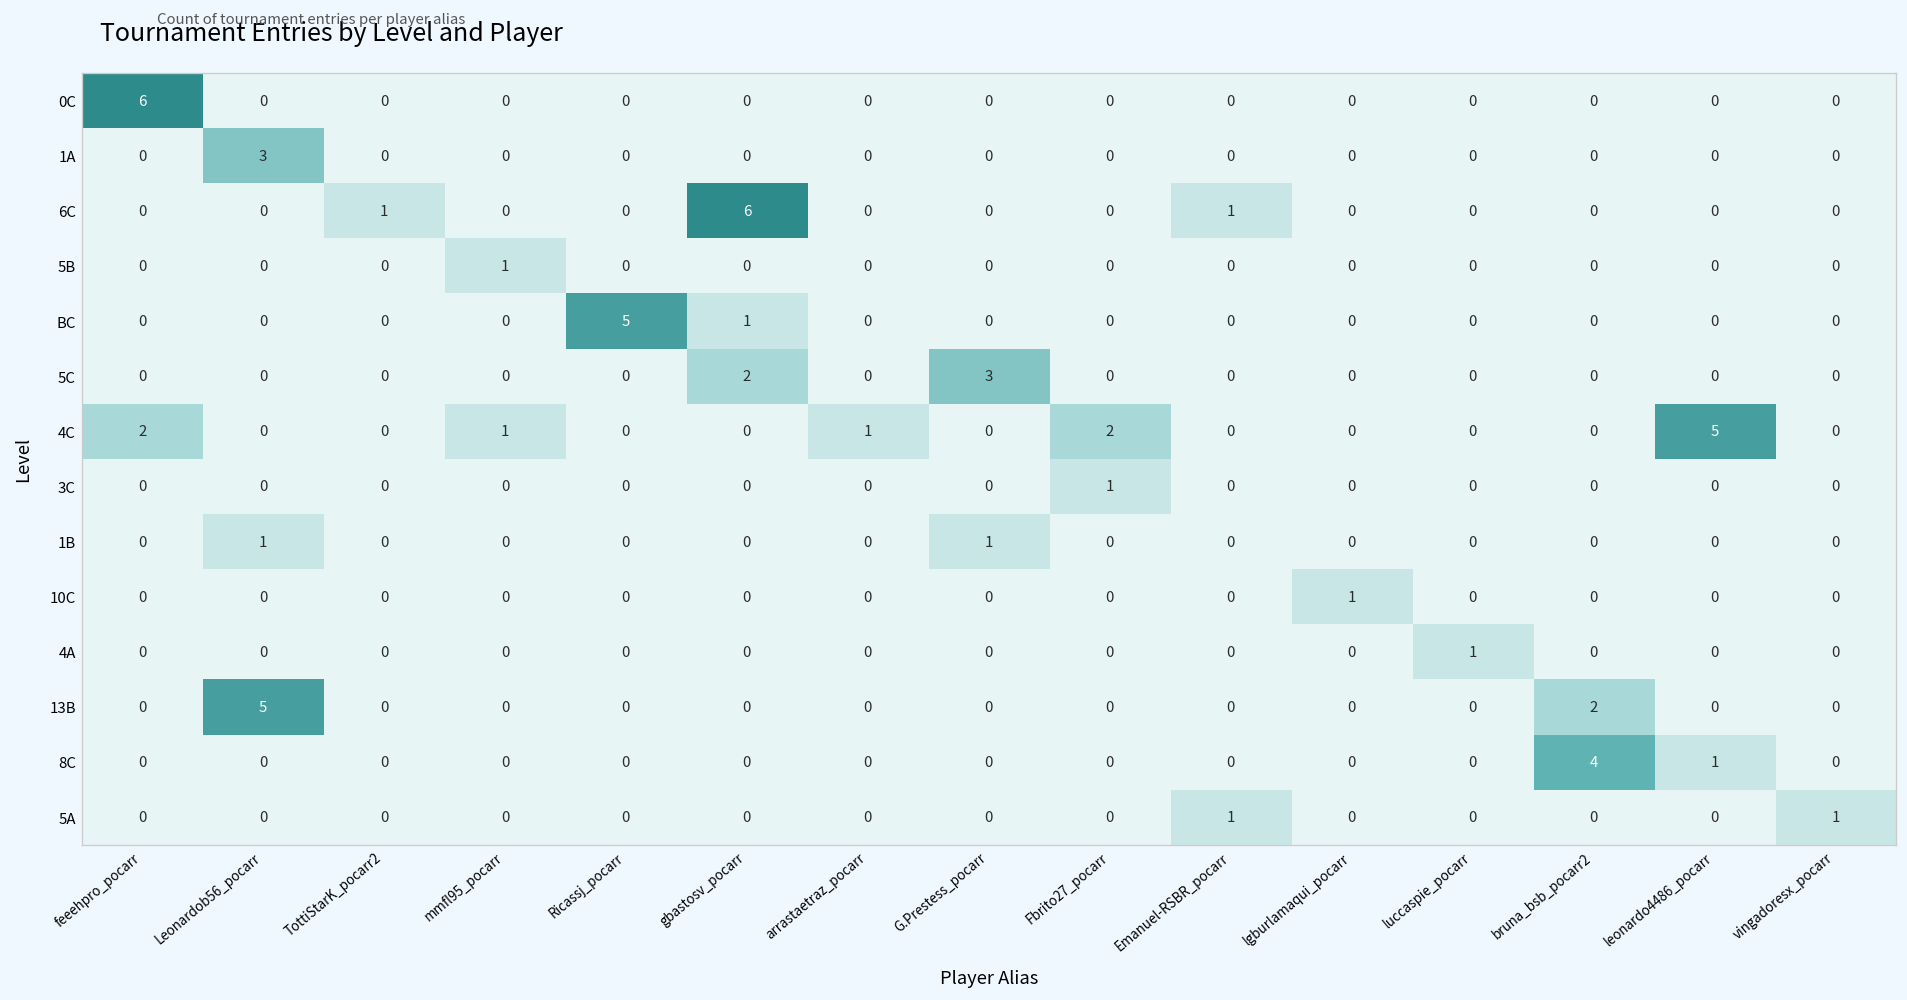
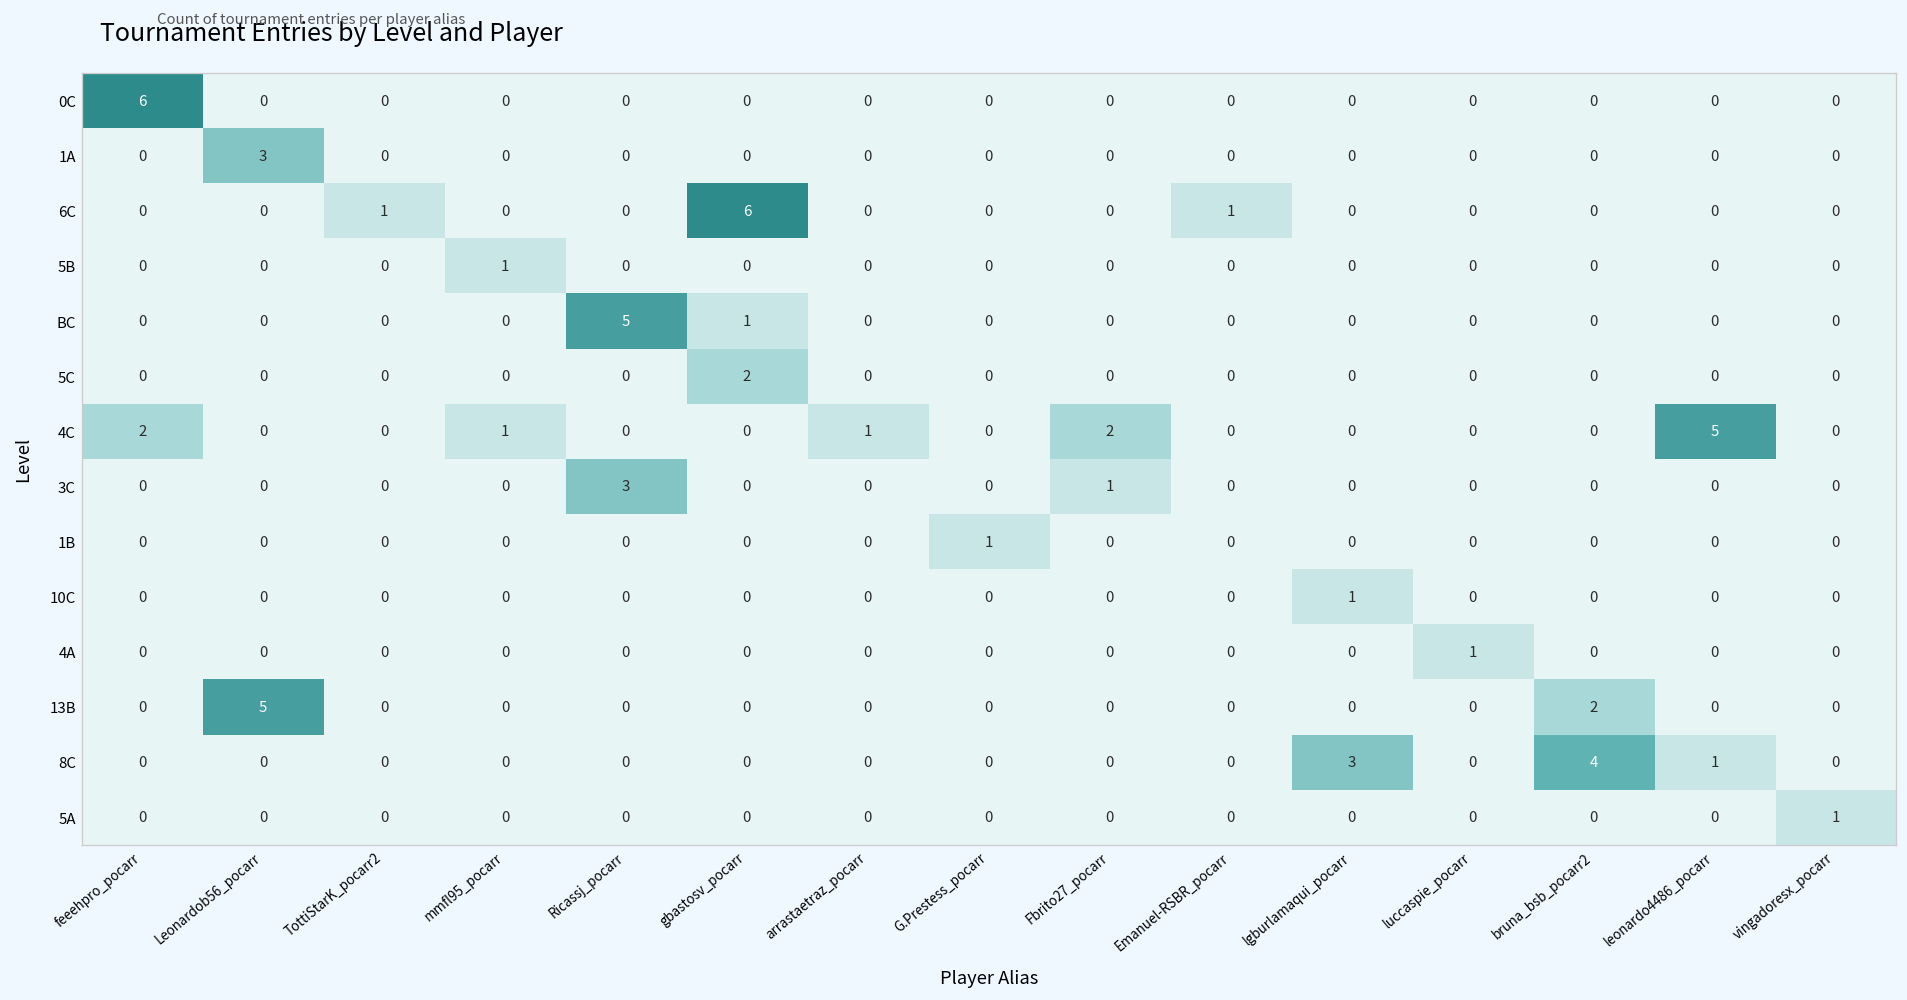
  {
    "5C": {
      "feeehpro_pocarr": 0,
      "Leonardob56_pocarr": 0,
      "TottiStarK_pocarr2": 0,
      "mmfl95_pocarr": 0,
      "Ricassj_pocarr": 0,
      "gbastosv_pocarr": 2,
      "arrastaetraz_pocarr": 0,
-     "G.Prestess_pocarr": 3,
+     "G.Prestess_pocarr": 0,
      "Fbrito27_pocarr": 0,
      "Emanuel-RSBR_pocarr": 0,
      "lgburlamaqui_pocarr": 0,
      "luccaspie_pocarr": 0,
      "bruna_bsb_pocarr2": 0,
      "leonardo4486_pocarr": 0,
      "vingadoresx_pocarr": 0
    },
    "3C": {
      "feeehpro_pocarr": 0,
      "Leonardob56_pocarr": 0,
      "TottiStarK_pocarr2": 0,
      "mmfl95_pocarr": 0,
-     "Ricassj_pocarr": 0,
+     "Ricassj_pocarr": 3,
      "gbastosv_pocarr": 0,
      "arrastaetraz_pocarr": 0,
      "G.Prestess_pocarr": 0,
      "Fbrito27_pocarr": 1,
      "Emanuel-RSBR_pocarr": 0,
      "lgburlamaqui_pocarr": 0,
      "luccaspie_pocarr": 0,
      "bruna_bsb_pocarr2": 0,
      "leonardo4486_pocarr": 0,
      "vingadoresx_pocarr": 0
    },
    "1B": {
      "feeehpro_pocarr": 0,
-     "Leonardob56_pocarr": 1,
+     "Leonardob56_pocarr": 0,
      "TottiStarK_pocarr2": 0,
      "mmfl95_pocarr": 0,
      "Ricassj_pocarr": 0,
      "gbastosv_pocarr": 0,
      "arrastaetraz_pocarr": 0,
      "G.Prestess_pocarr": 1,
      "Fbrito27_pocarr": 0,
      "Emanuel-RSBR_pocarr": 0,
      "lgburlamaqui_pocarr": 0,
      "luccaspie_pocarr": 0,
      "bruna_bsb_pocarr2": 0,
      "leonardo4486_pocarr": 0,
      "vingadoresx_pocarr": 0
    },
    "8C": {
      "feeehpro_pocarr": 0,
      "Leonardob56_pocarr": 0,
      "TottiStarK_pocarr2": 0,
      "mmfl95_pocarr": 0,
      "Ricassj_pocarr": 0,
      "gbastosv_pocarr": 0,
      "arrastaetraz_pocarr": 0,
      "G.Prestess_pocarr": 0,
      "Fbrito27_pocarr": 0,
      "Emanuel-RSBR_pocarr": 0,
-     "lgburlamaqui_pocarr": 0,
+     "lgburlamaqui_pocarr": 3,
      "luccaspie_pocarr": 0,
      "bruna_bsb_pocarr2": 4,
      "leonardo4486_pocarr": 1,
      "vingadoresx_pocarr": 0
    },
    "5A": {
      "feeehpro_pocarr": 0,
      "Leonardob56_pocarr": 0,
      "TottiStarK_pocarr2": 0,
      "mmfl95_pocarr": 0,
      "Ricassj_pocarr": 0,
      "gbastosv_pocarr": 0,
      "arrastaetraz_pocarr": 0,
      "G.Prestess_pocarr": 0,
      "Fbrito27_pocarr": 0,
-     "Emanuel-RSBR_pocarr": 1,
+     "Emanuel-RSBR_pocarr": 0,
      "lgburlamaqui_pocarr": 0,
      "luccaspie_pocarr": 0,
      "bruna_bsb_pocarr2": 0,
      "leonardo4486_pocarr": 0,
      "vingadoresx_pocarr": 1
    }
  }
